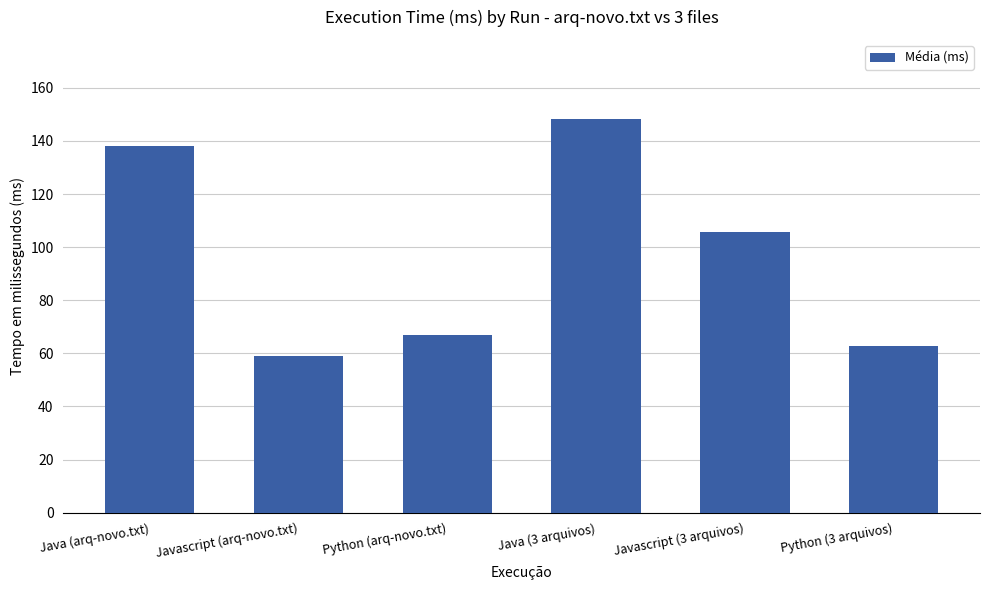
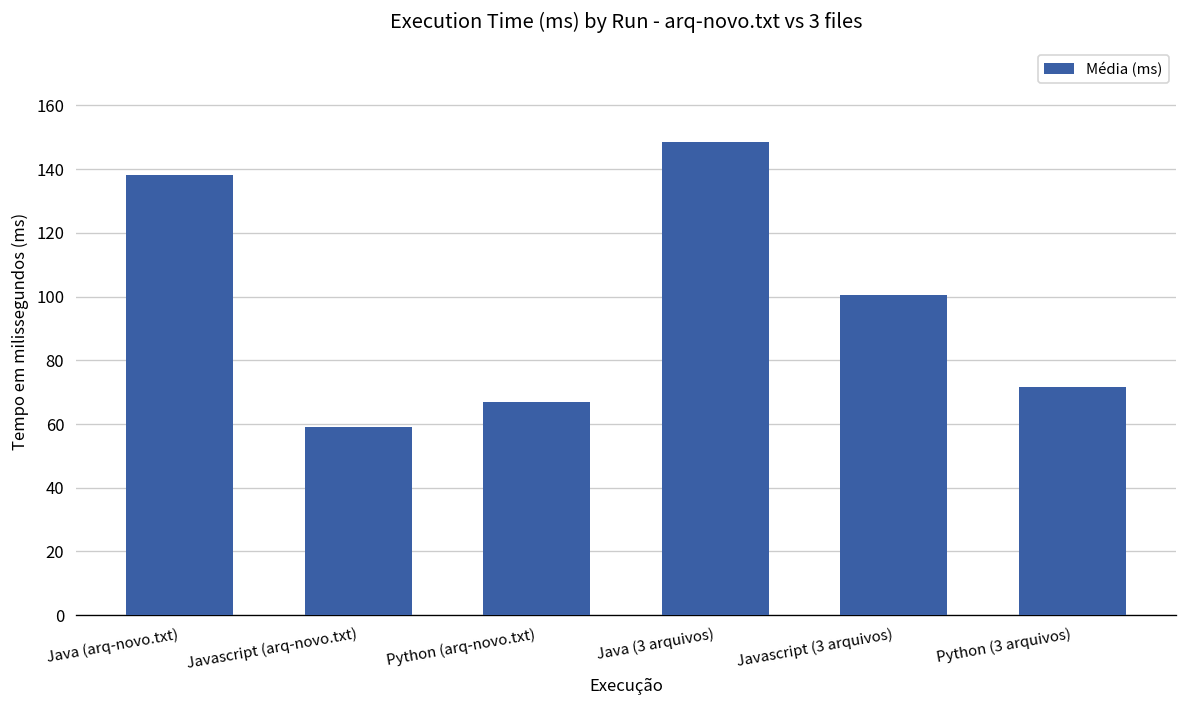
  {
    "Java (arq-novo.txt)": 138,
    "Javascript (arq-novo.txt)": 59,
    "Python (arq-novo.txt)": 67,
    "Java (3 arquivos)": 148,
-   "Javascript (3 arquivos)": 106,
-   "Python (3 arquivos)": 63
+   "Javascript (3 arquivos)": 100,
+   "Python (3 arquivos)": 72
  }
